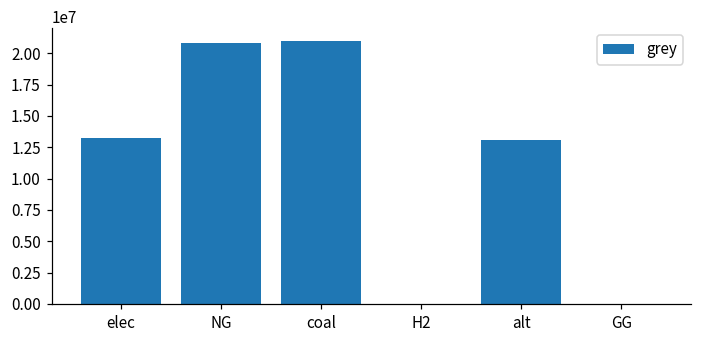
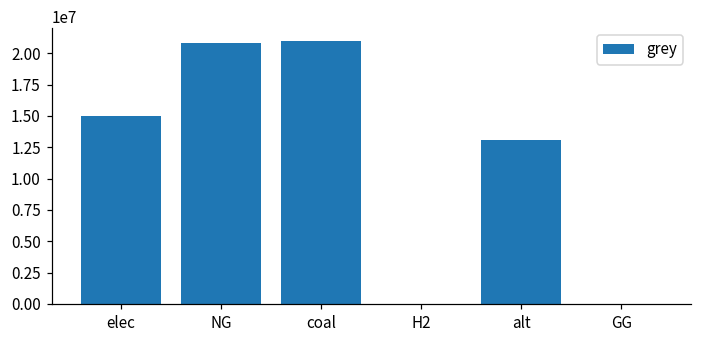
  {
-   "elec": 13200000,
+   "elec": 15000000,
    "NG": 20900000,
    "coal": 21000000,
    "H2": 0,
    "alt": 13000000,
    "GG": 0
  }
